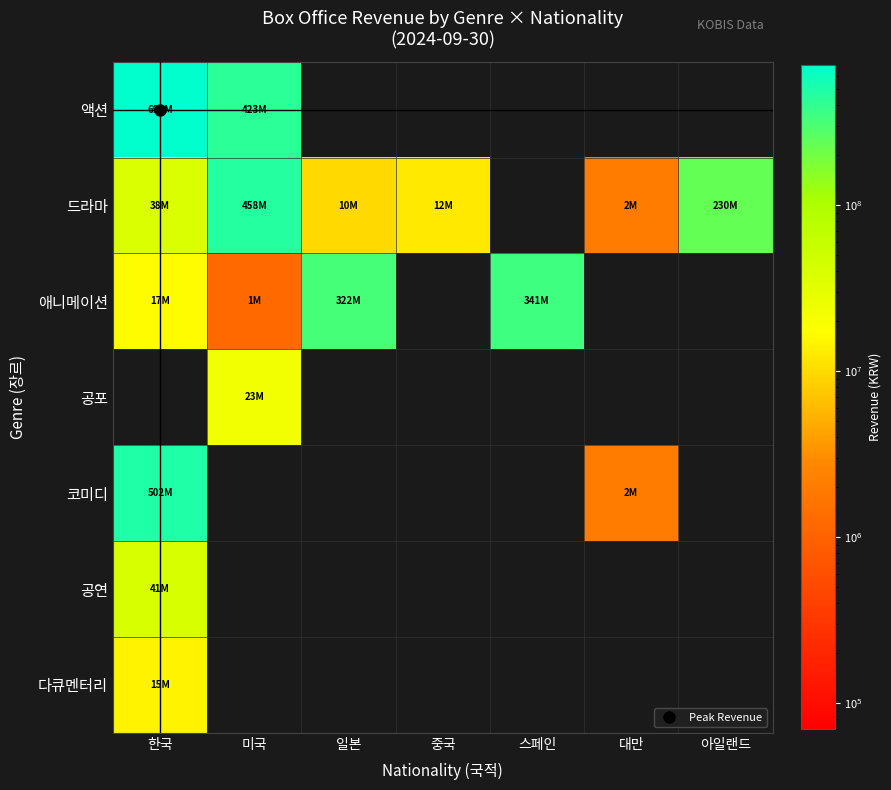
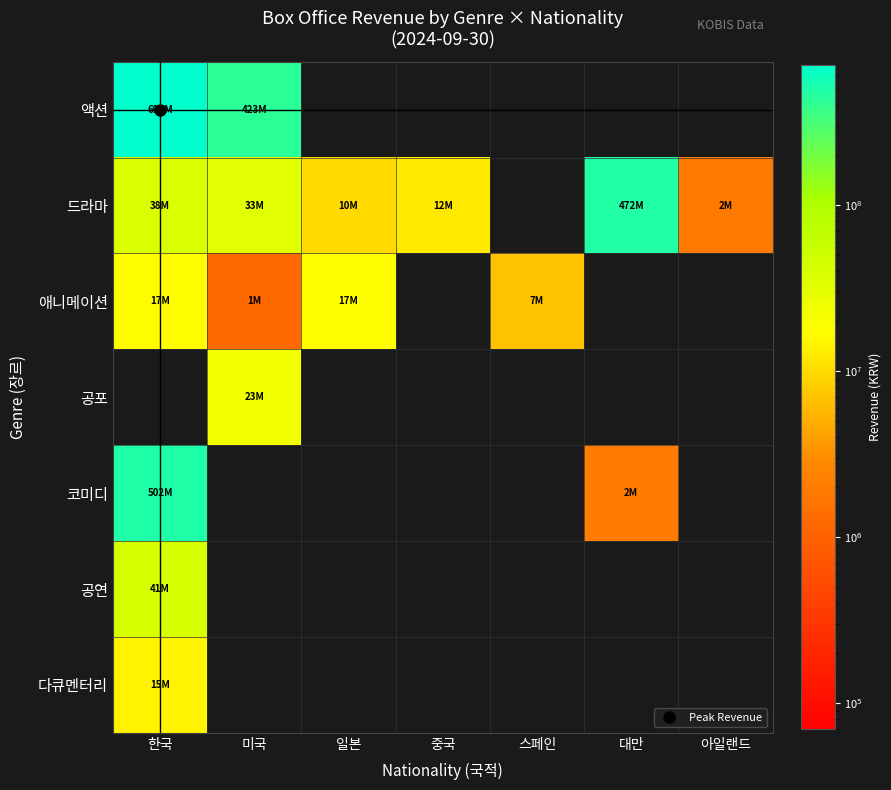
  {
    "액션": {
      "미국": "423M"
    },
    "드라마": {
      "한국": "38M",
-     "미국": "458M",
+     "미국": "33M",
      "일본": "10M",
      "중국": "12M",
-     "대만": "2M",
-     "아일랜드": "230M"
+     "대만": "472M",
+     "아일랜드": "2M"
    },
    "애니메이션": {
      "한국": "17M",
      "미국": "1M",
-     "일본": "322M",
-     "스페인": "341M"
+     "일본": "17M",
+     "스페인": "7M"
    },
    "공포": {
      "미국": "23M"
    },
    "코미디": {
      "한국": "502M",
      "대만": "2M"
    },
    "공연": {
      "한국": "41M"
    },
    "다큐멘터리": {
      "한국": "15M"
    }
  }
